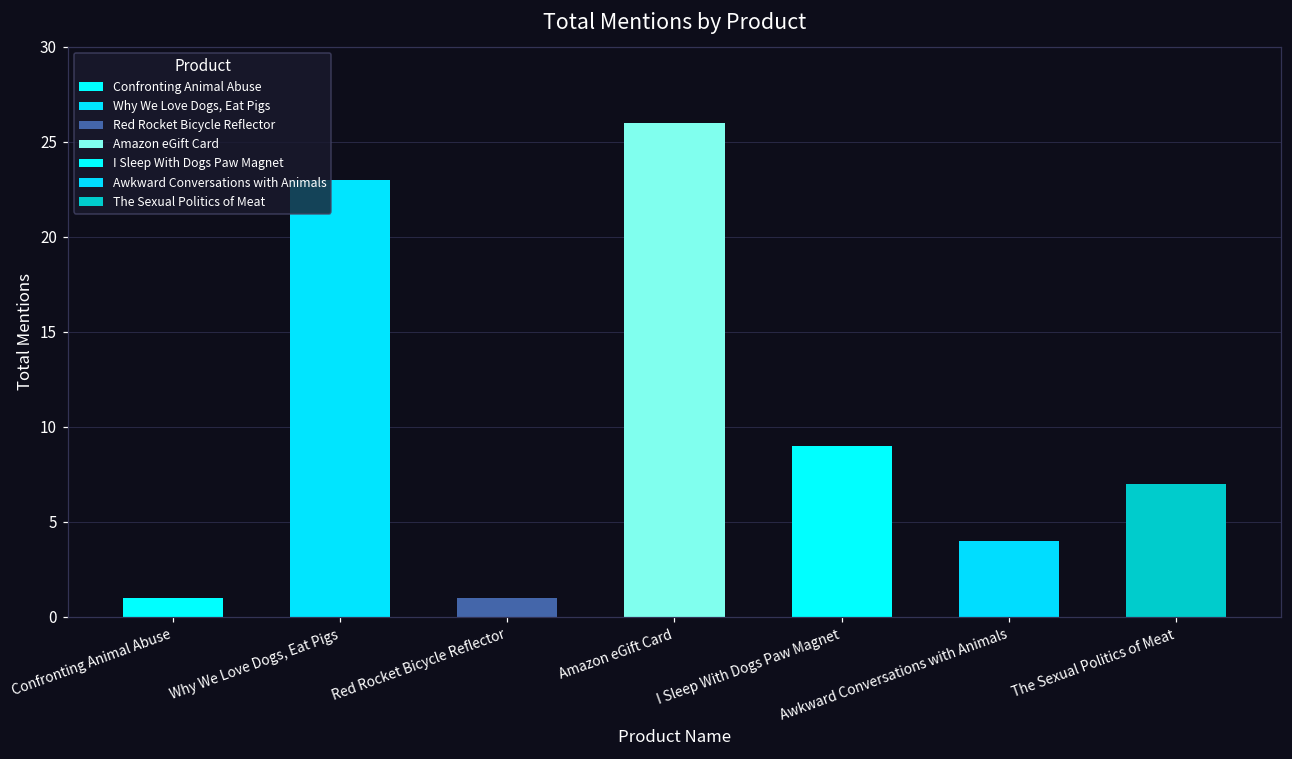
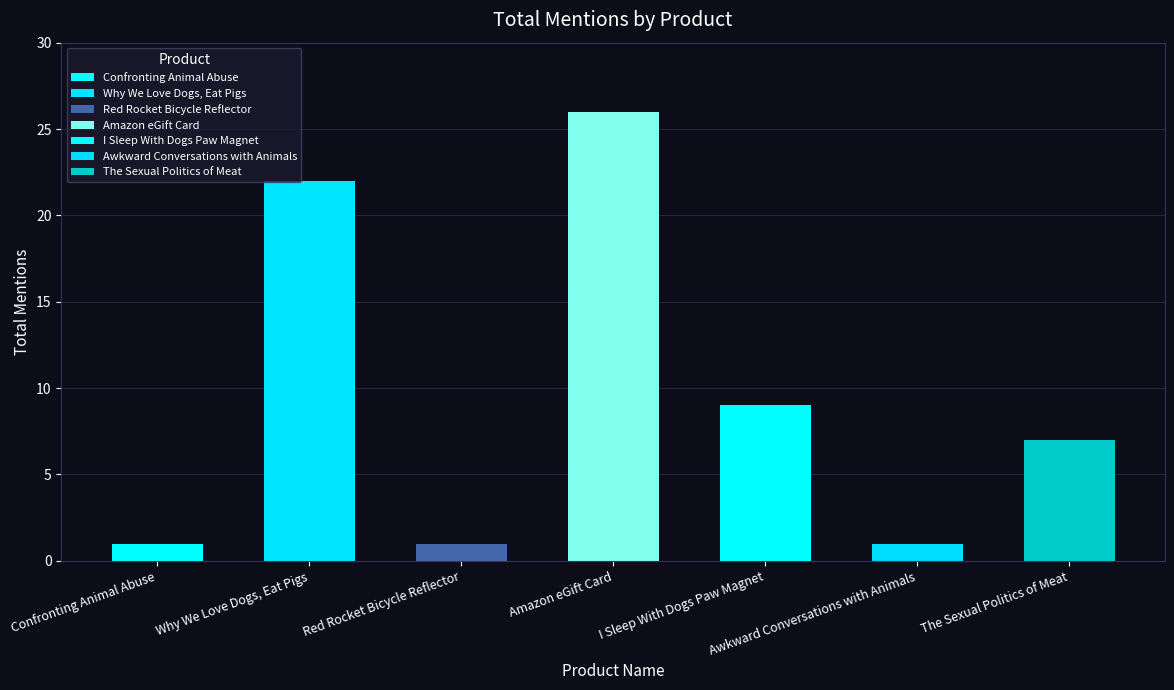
  {
    "Confronting Animal Abuse": 1,
-   "Why We Love Dogs, Eat Pigs": 23,
+   "Why We Love Dogs, Eat Pigs": 22,
    "Red Rocket Bicycle Reflector": 1,
    "Amazon eGift Card": 26,
    "I Sleep With Dogs Paw Magnet": 9,
-   "Awkward Conversations with Animals": 4,
+   "Awkward Conversations with Animals": 1,
    "The Sexual Politics of Meat": 7
  }
